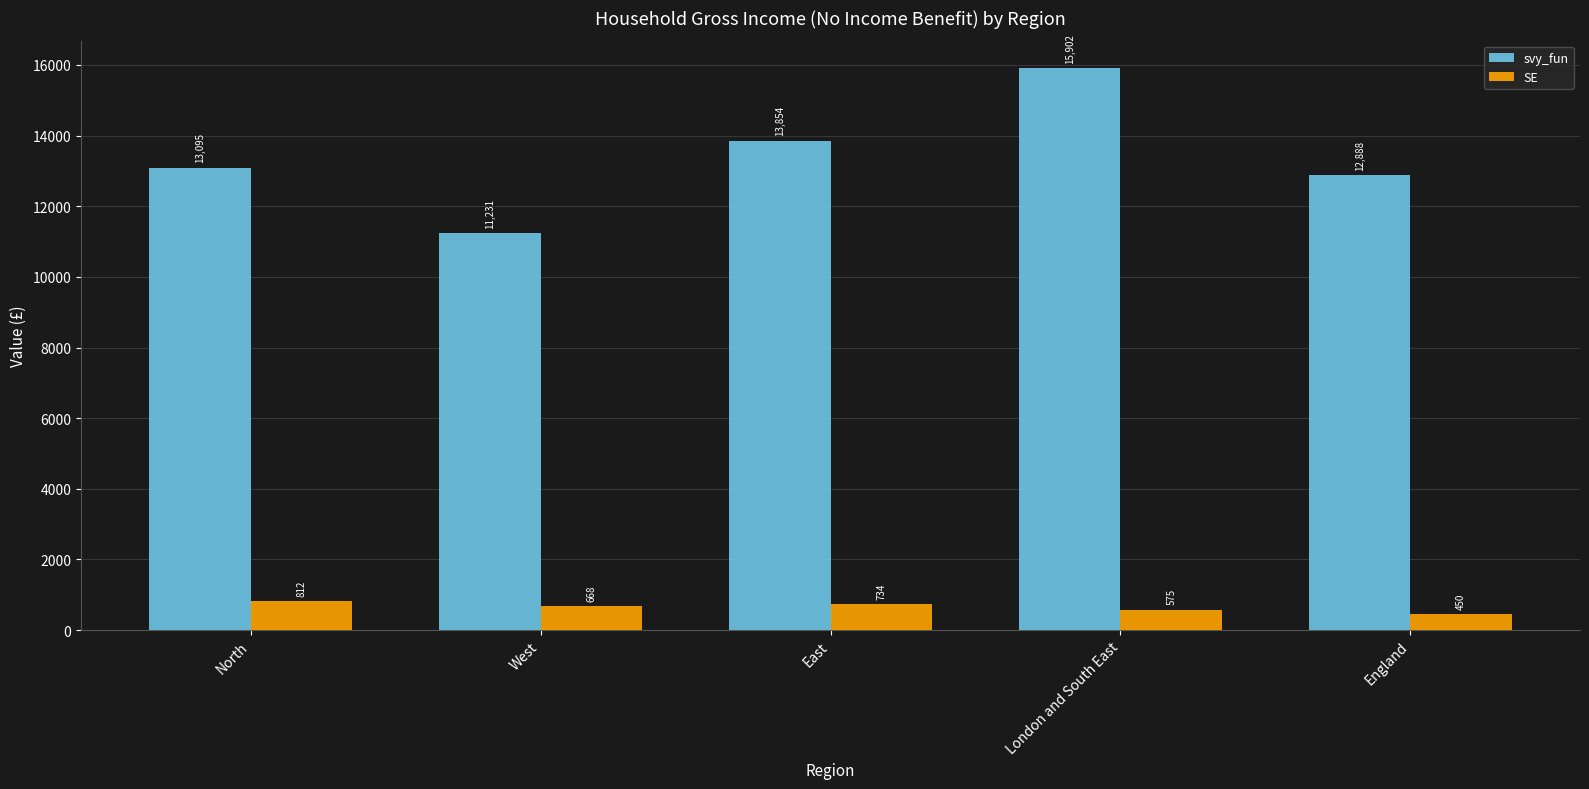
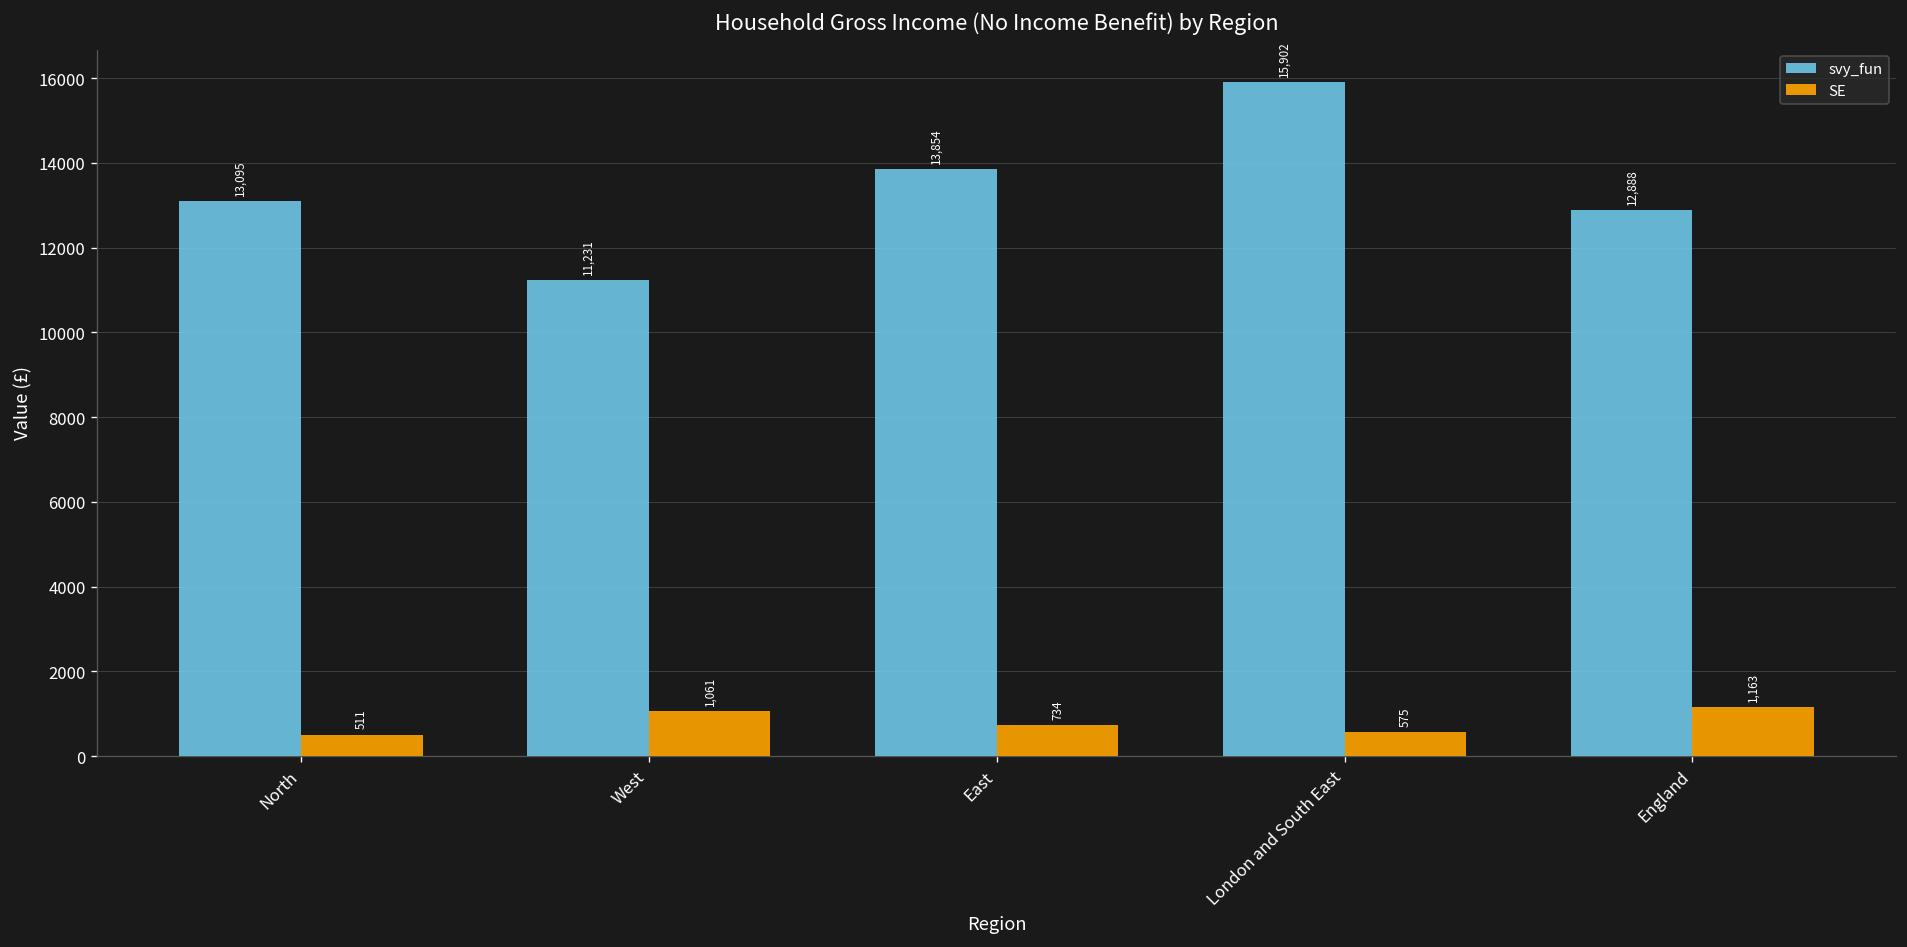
  {
    "svy_fun": {
      "North": "13,095",
      "West": "11,231",
      "East": "13,854",
      "London and South East": "15,902",
      "England": "12,888"
    },
    "SE": {
-     "North": "812",
-     "West": "668",
+     "North": "511",
+     "West": "1,061",
      "East": "734",
      "London and South East": "575",
-     "England": "450"
+     "England": "1,163"
    }
  }
